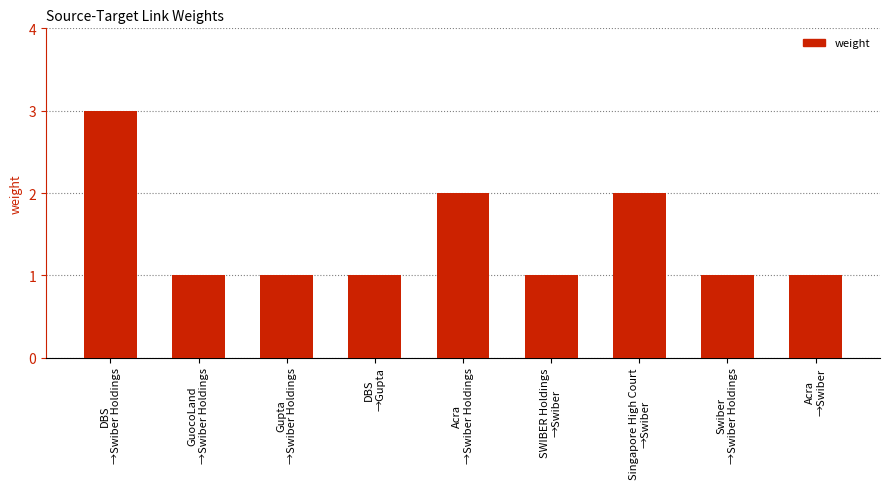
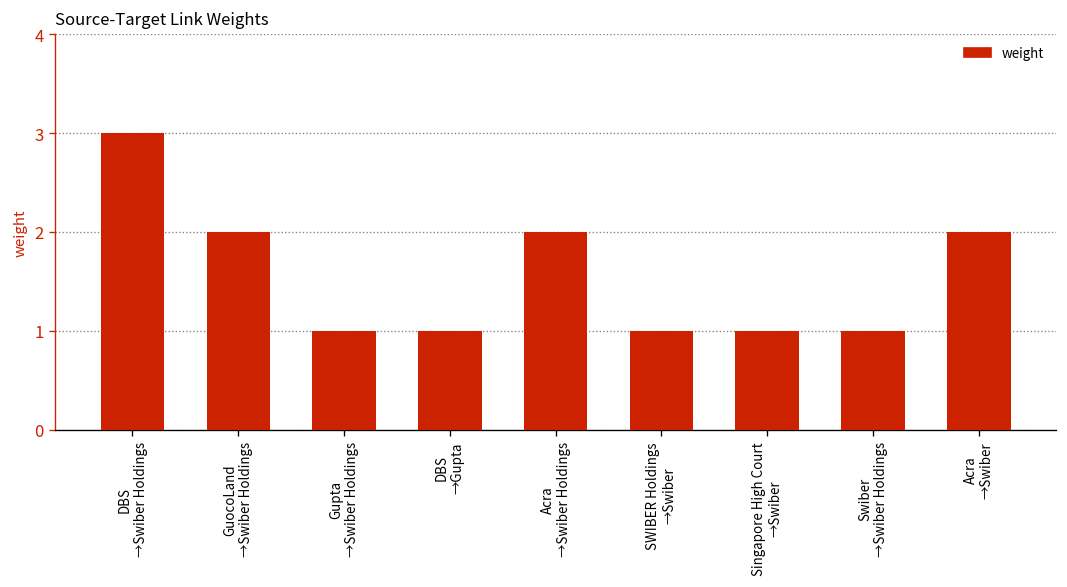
  {
    "DBS →Swiber Holdings": 3,
-   "GuocoLand →Swiber Holdings": 1,
+   "GuocoLand →Swiber Holdings": 2,
    "Gupta →Swiber Holdings": 1,
    "DBS →Gupta": 1,
    "Acra →Swiber Holdings": 2,
    "SWIBER Holdings →Swiber": 1,
-   "Singapore High Court →Swiber": 2,
+   "Singapore High Court →Swiber": 1,
    "Swiber →Swiber Holdings": 1,
-   "Acra →Swiber": 1
+   "Acra →Swiber": 2
  }
